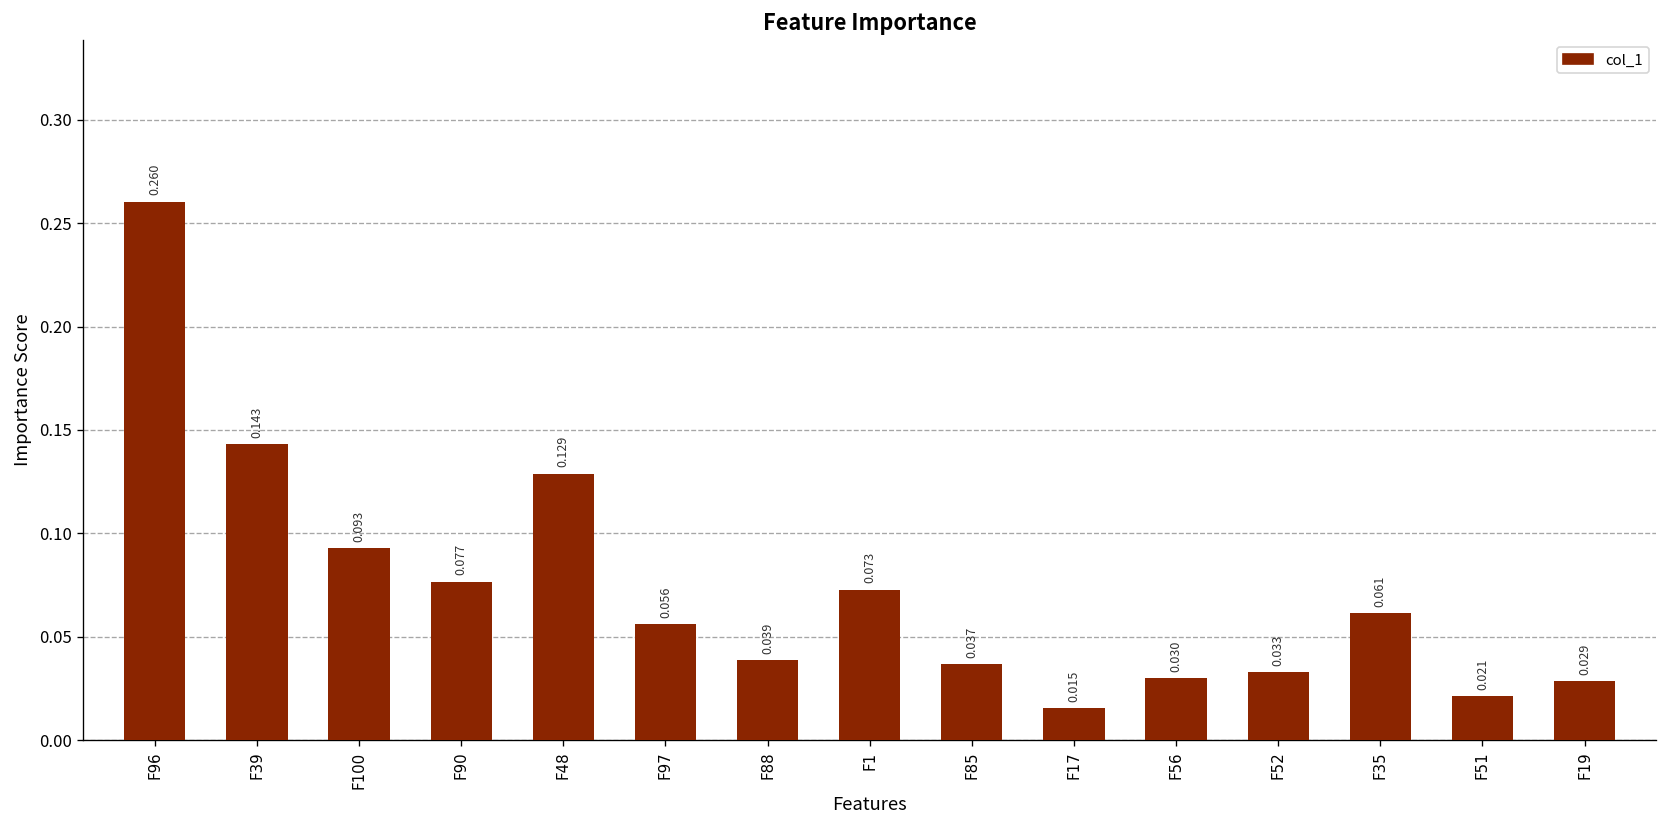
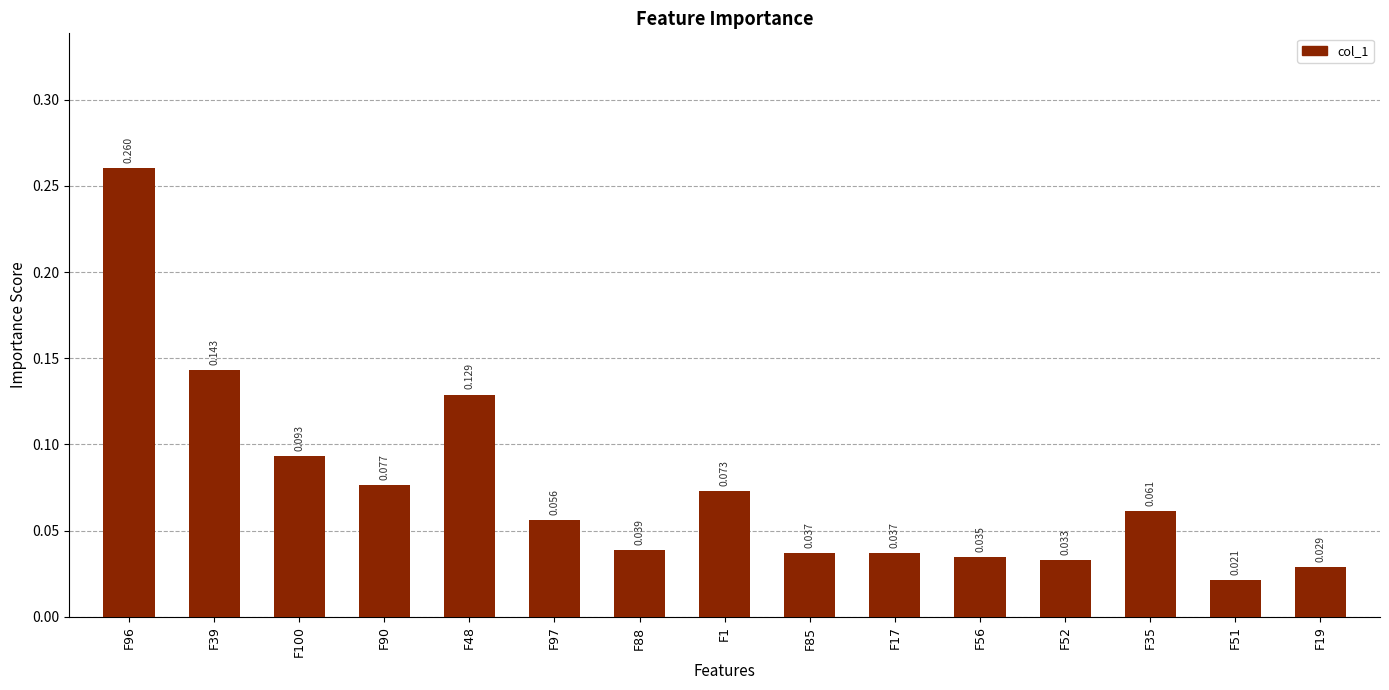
  {
    "F96": 0.260,
    "F39": 0.143,
    "F100": 0.093,
    "F90": 0.077,
    "F48": 0.129,
    "F97": 0.056,
    "F88": 0.039,
    "F1": 0.073,
    "F85": 0.037,
-   "F17": 0.015,
-   "F56": 0.030,
+   "F17": 0.037,
+   "F56": 0.035,
    "F52": 0.033,
    "F35": 0.061,
    "F51": 0.021,
    "F19": 0.029
  }
